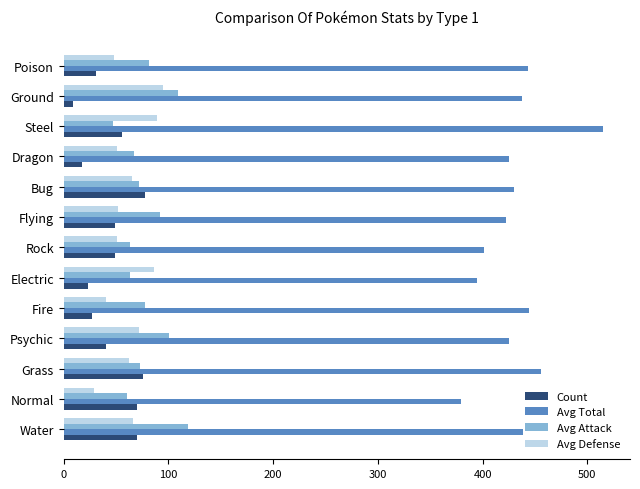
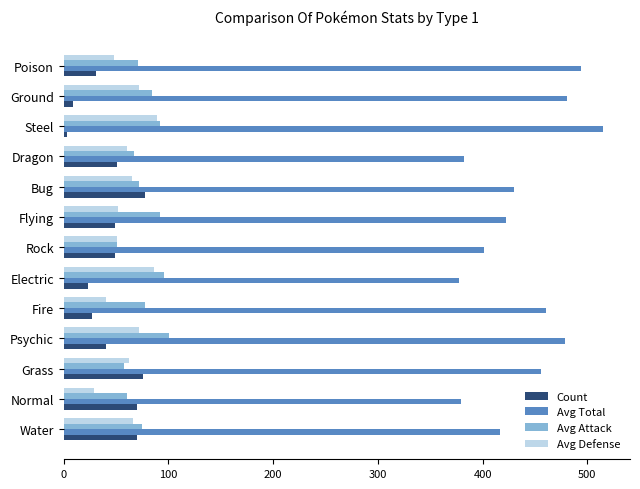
  {
    "Count": {
      "Poison": 31,
      "Ground": 9,
-     "Steel": 56,
-     "Dragon": 17,
+     "Steel": 3,
+     "Dragon": 51,
      "Bug": 78,
      "Flying": 49,
      "Rock": 49,
      "Electric": 23,
      "Fire": 27,
      "Psychic": 40,
      "Grass": 76,
      "Normal": 70,
      "Water": 70
    },
    "Avg Total": {
-     "Poison": 443,
-     "Ground": 438,
+     "Poison": 494,
+     "Ground": 481,
      "Steel": 515,
-     "Dragon": 425,
+     "Dragon": 382,
      "Bug": 430,
      "Flying": 422,
      "Rock": 401,
-     "Electric": 395,
-     "Fire": 444,
-     "Psychic": 425,
+     "Electric": 377,
+     "Fire": 461,
+     "Psychic": 479,
      "Grass": 456,
      "Normal": 379,
-     "Water": 439
+     "Water": 417
    },
    "Avg Attack": {
-     "Poison": 81,
-     "Ground": 109,
-     "Steel": 47,
+     "Poison": 71,
+     "Ground": 84,
+     "Steel": 92,
      "Dragon": 67,
      "Bug": 72,
      "Flying": 92,
-     "Rock": 63,
-     "Electric": 63,
+     "Rock": 51,
+     "Electric": 96,
      "Fire": 78,
      "Psychic": 101,
-     "Grass": 73,
+     "Grass": 58,
      "Normal": 60,
-     "Water": 119
+     "Water": 75
    },
    "Avg Defense": {
      "Poison": 48,
-     "Ground": 95,
+     "Ground": 72,
      "Steel": 89,
-     "Dragon": 51,
+     "Dragon": 60,
      "Bug": 65,
      "Flying": 52,
      "Rock": 51,
      "Electric": 86,
      "Fire": 40,
      "Psychic": 72,
      "Grass": 62,
      "Normal": 29,
      "Water": 66
    }
  }
